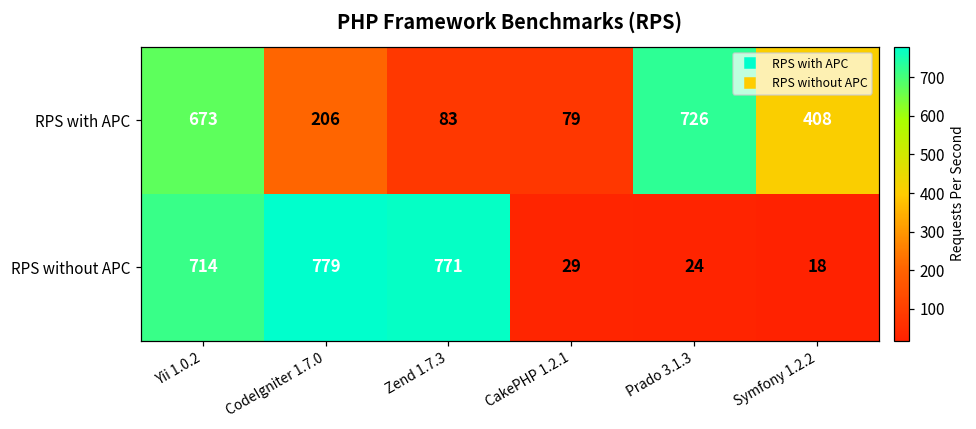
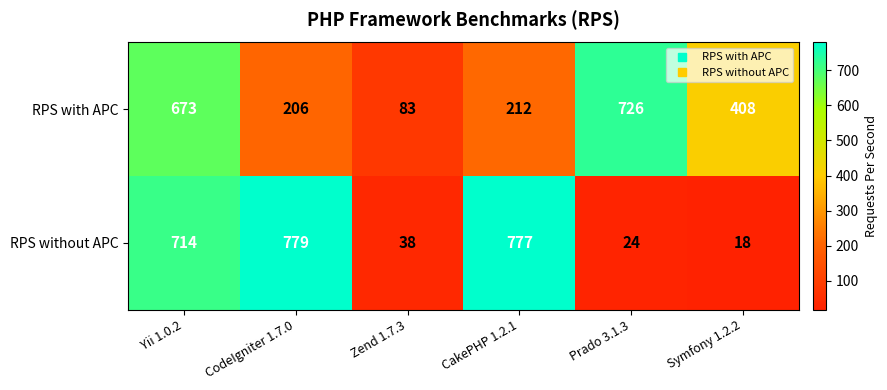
  {
    "RPS with APC": {
      "Yii 1.0.2": 673,
      "CodeIgniter 1.7.0": 206,
      "Zend 1.7.3": 83,
-     "CakePHP 1.2.1": 79,
+     "CakePHP 1.2.1": 212,
      "Prado 3.1.3": 726,
      "Symfony 1.2.2": 408
    },
    "RPS without APC": {
      "Yii 1.0.2": 714,
      "CodeIgniter 1.7.0": 779,
-     "Zend 1.7.3": 771,
-     "CakePHP 1.2.1": 29,
+     "Zend 1.7.3": 38,
+     "CakePHP 1.2.1": 777,
      "Prado 3.1.3": 24,
      "Symfony 1.2.2": 18
    }
  }
